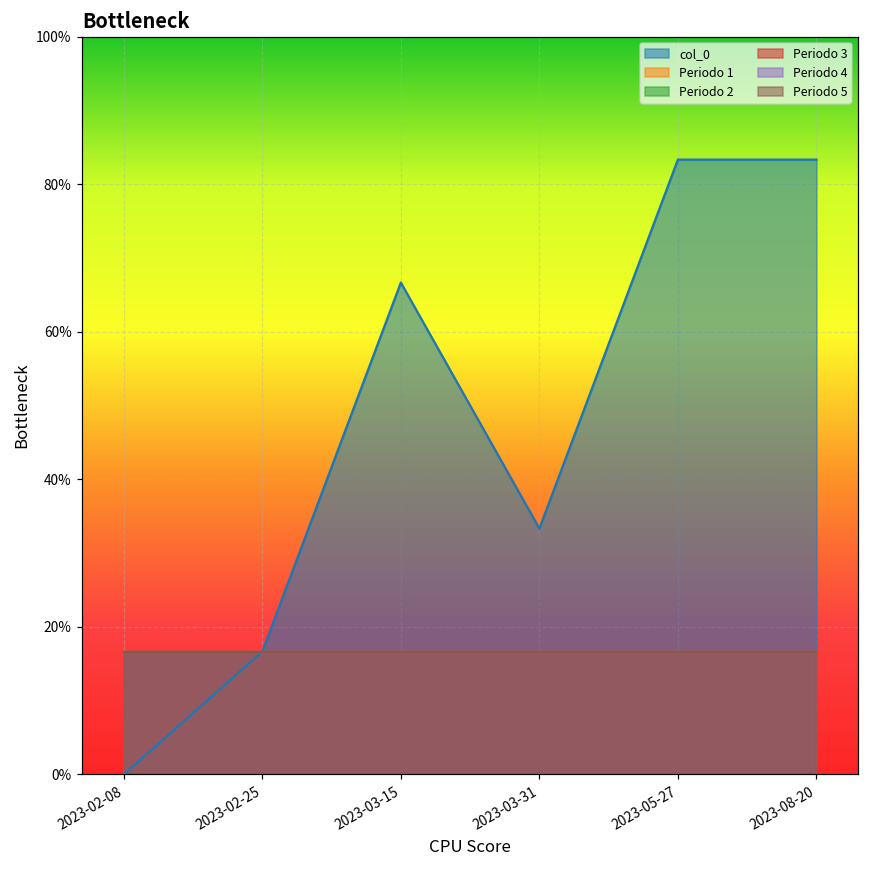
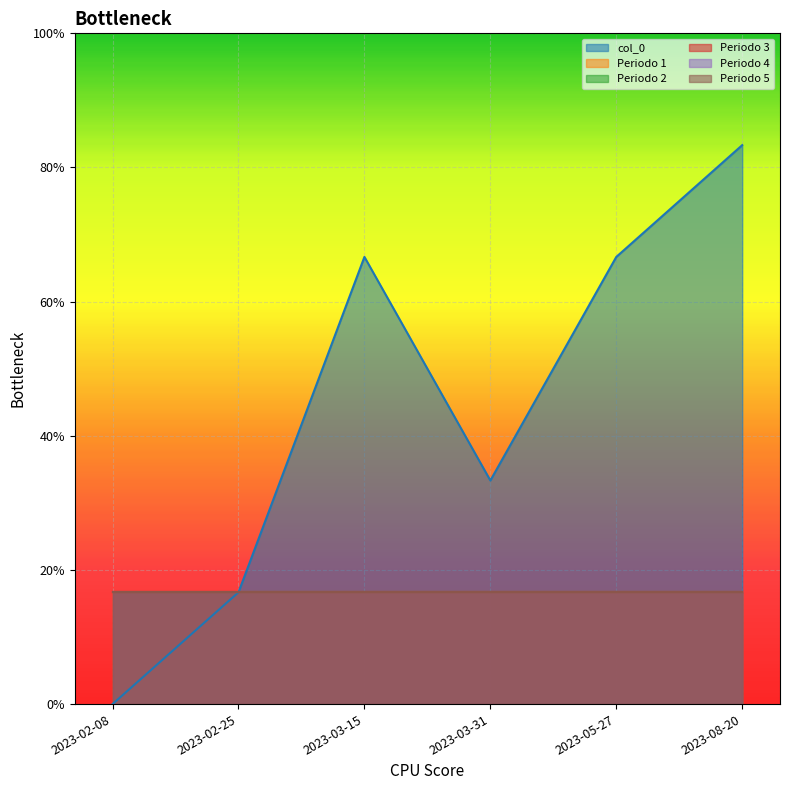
  {
    "col_0": {
      "2023-02-08": "0%",
      "2023-03-15": "67%",
      "2023-03-31": "33%",
-     "2023-05-27": "83%",
+     "2023-05-27": "67%",
      "2023-08-20": "83%"
    },
    "Periodo 5": {
      "2023-02-08": "17%",
      "2023-03-15": "17%",
      "2023-03-31": "17%",
      "2023-05-27": "17%",
      "2023-08-20": "17%"
    }
  }
